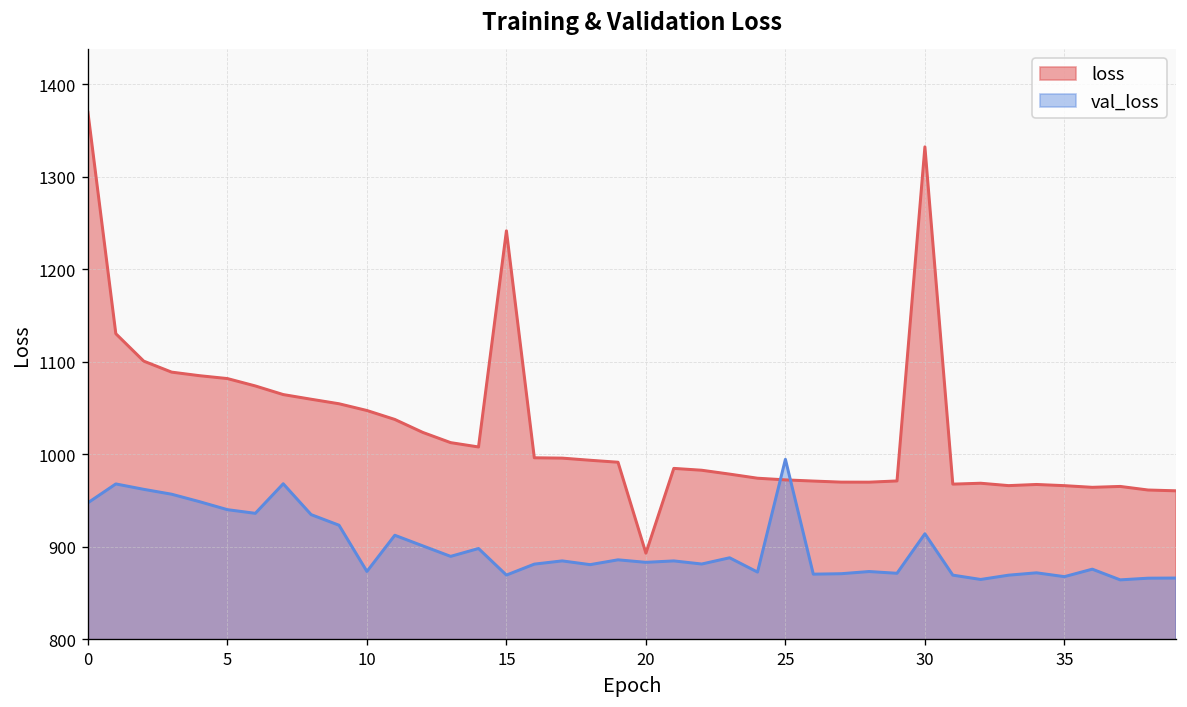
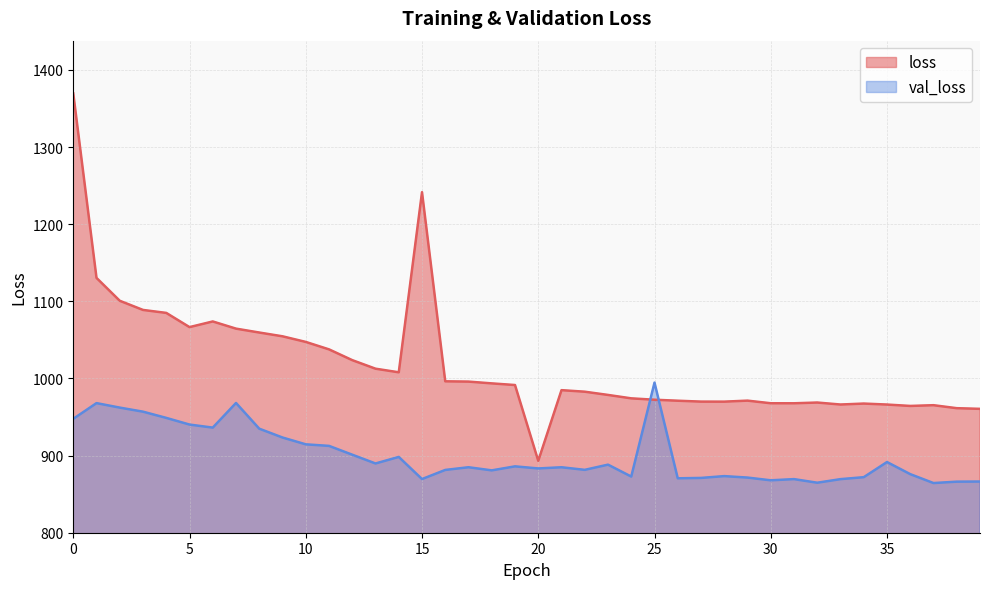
  {
    "loss": {
      "0": 1370,
-     "5": 1080,
+     "5": 1070,
      "10": 1050,
      "15": 1240,
      "20": 890,
      "25": 970,
-     "30": 1330,
+     "30": 970,
      "35": 970
    },
    "val_loss": {
      "0": 950,
      "5": 940,
-     "10": 870,
+     "10": 910,
      "15": 870,
      "20": 880,
      "25": 990,
-     "30": 910,
-     "35": 870
+     "30": 870,
+     "35": 890
    }
  }
